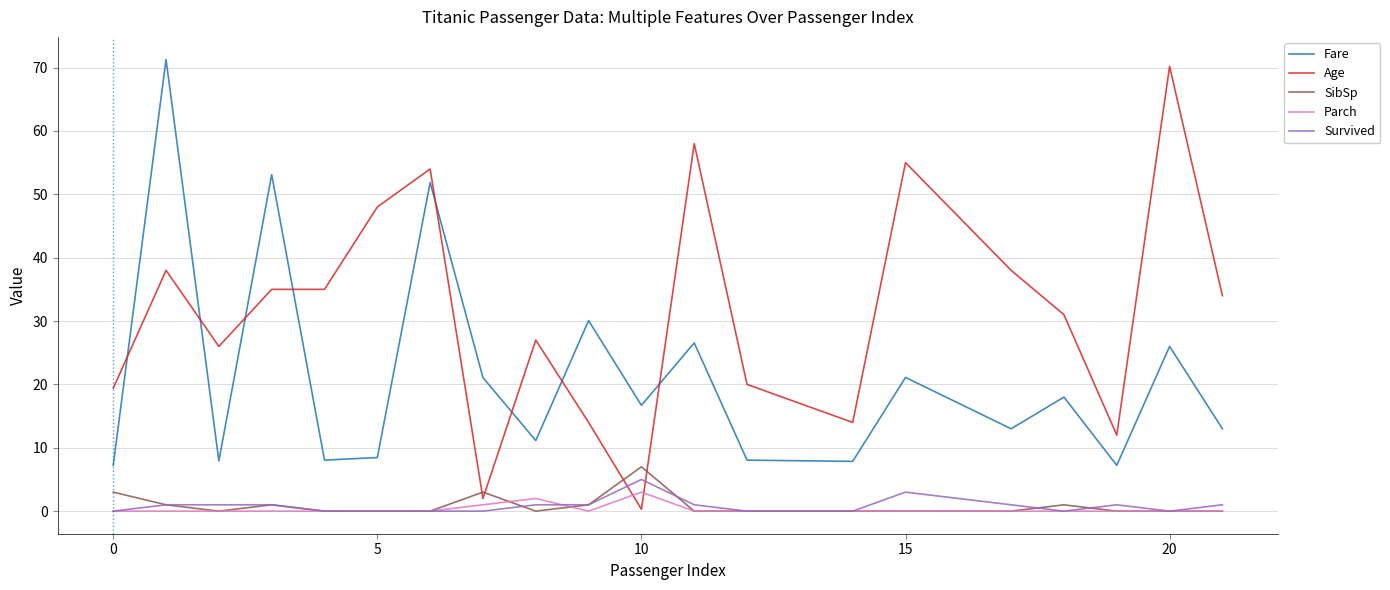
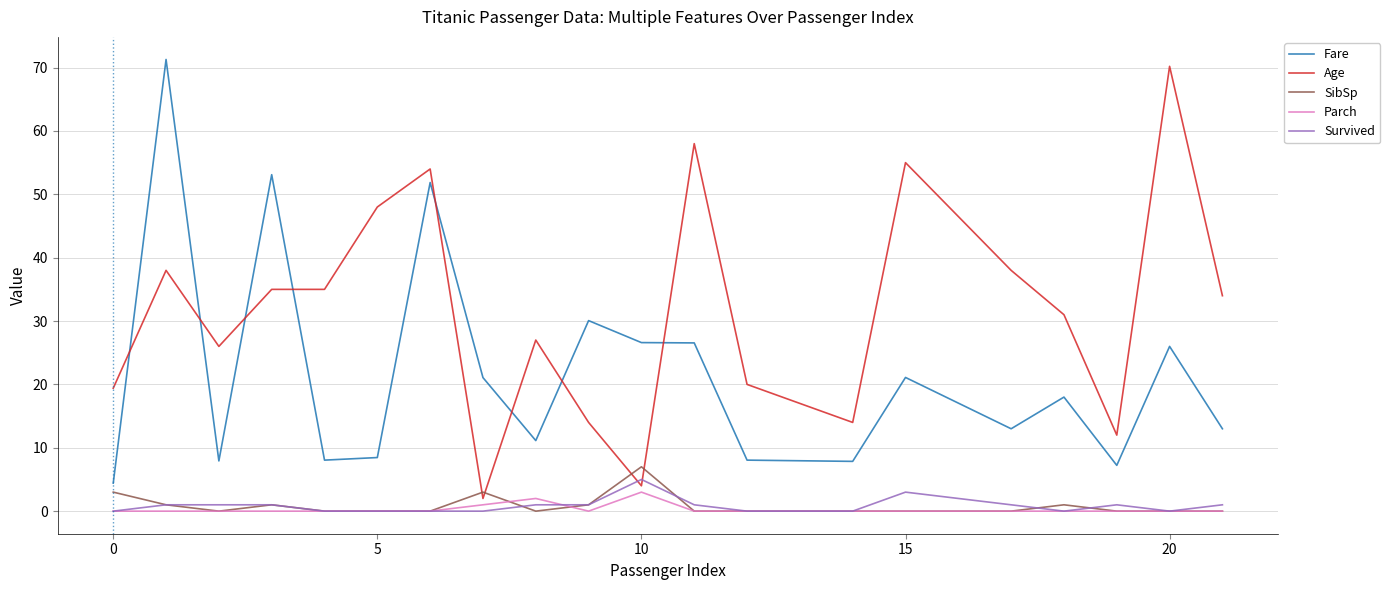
  {
    "Fare": {
-     "0": 7,
+     "0": 4,
      "5": 8,
-     "10": 17,
+     "10": 27,
      "15": 21,
      "20": 26
    },
    "Age": {
      "0": 19,
      "5": 48,
-     "10": 0,
+     "10": 4,
      "15": 55,
      "20": 70
    },
    "SibSp": {
      "0": 3,
      "10": 7
    },
    "Parch": {
      "10": 3
    },
    "Survived": {
      "10": 5,
      "15": 3
    }
  }
